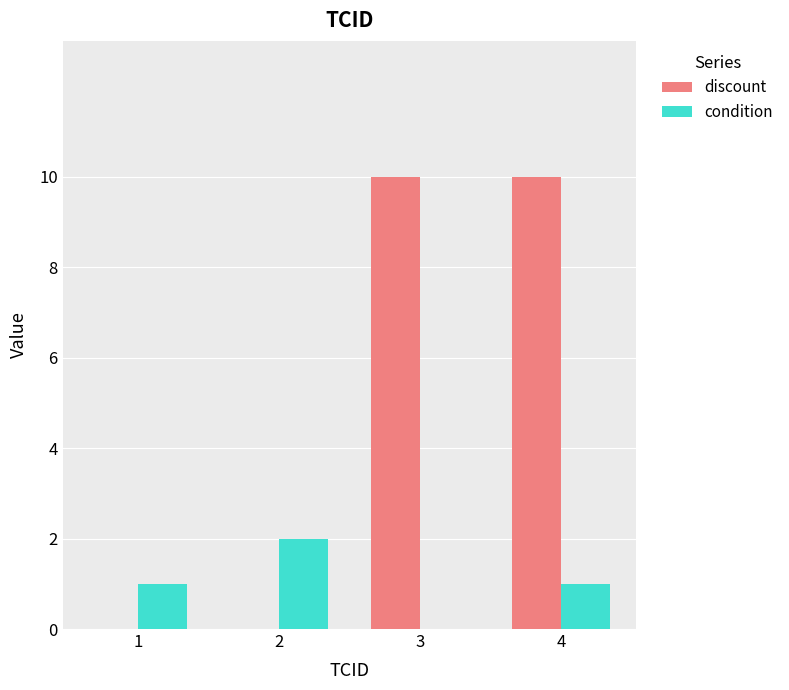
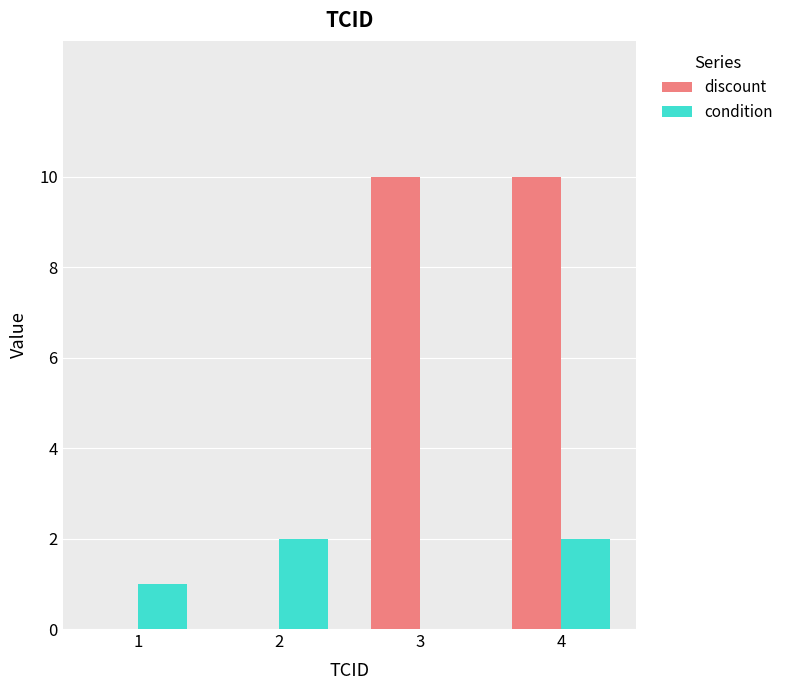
  {
    "discount": {
      "1": 0,
      "2": 0,
      "3": 10,
      "4": 10
    },
    "condition": {
      "1": 1,
      "2": 2,
      "3": 0,
-     "4": 1
+     "4": 2
    }
  }
